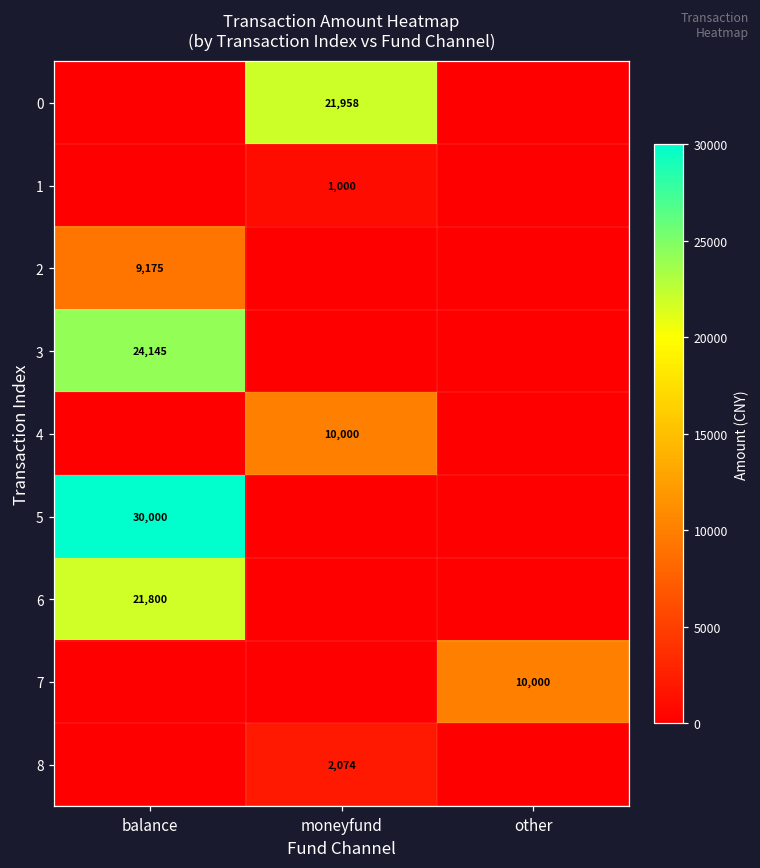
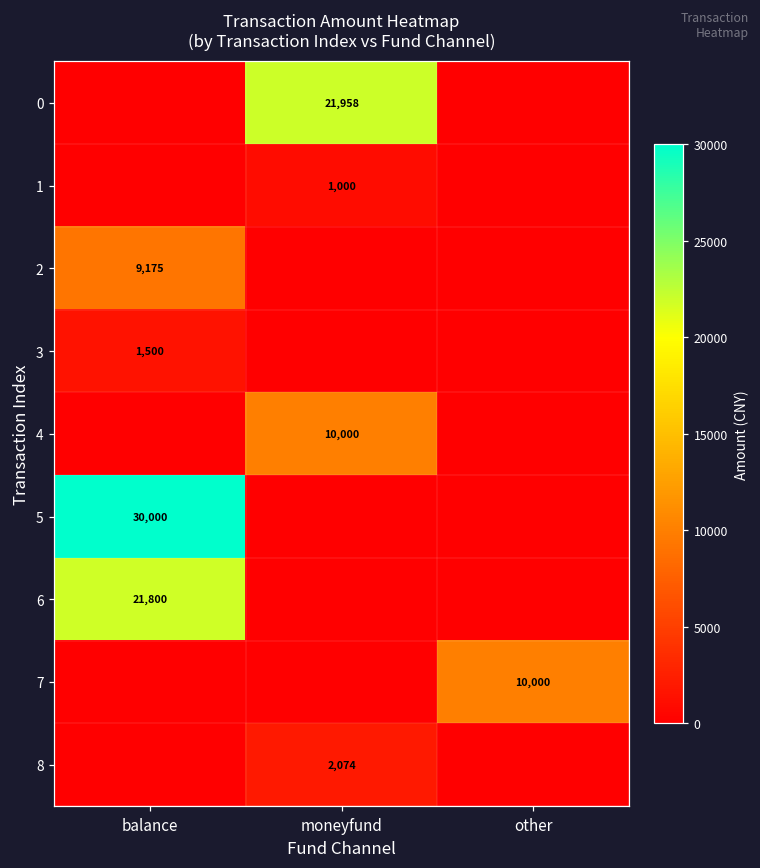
  {
    "0": {
      "moneyfund": "21,958"
    },
    "1": {
      "moneyfund": "1,000"
    },
    "2": {
      "balance": "9,175"
    },
    "3": {
-     "balance": "24,145"
+     "balance": "1,500"
    },
    "4": {
      "moneyfund": "10,000"
    },
    "5": {
      "balance": "30,000"
    },
    "6": {
      "balance": "21,800"
    },
    "7": {
      "other": "10,000"
    },
    "8": {
      "moneyfund": "2,074"
    }
  }
